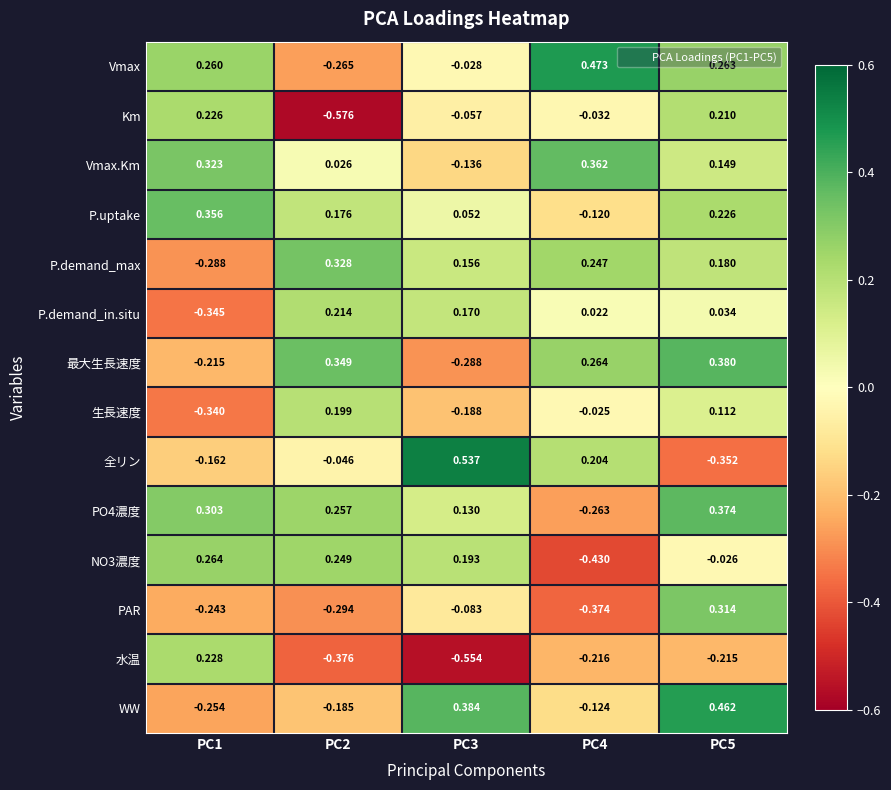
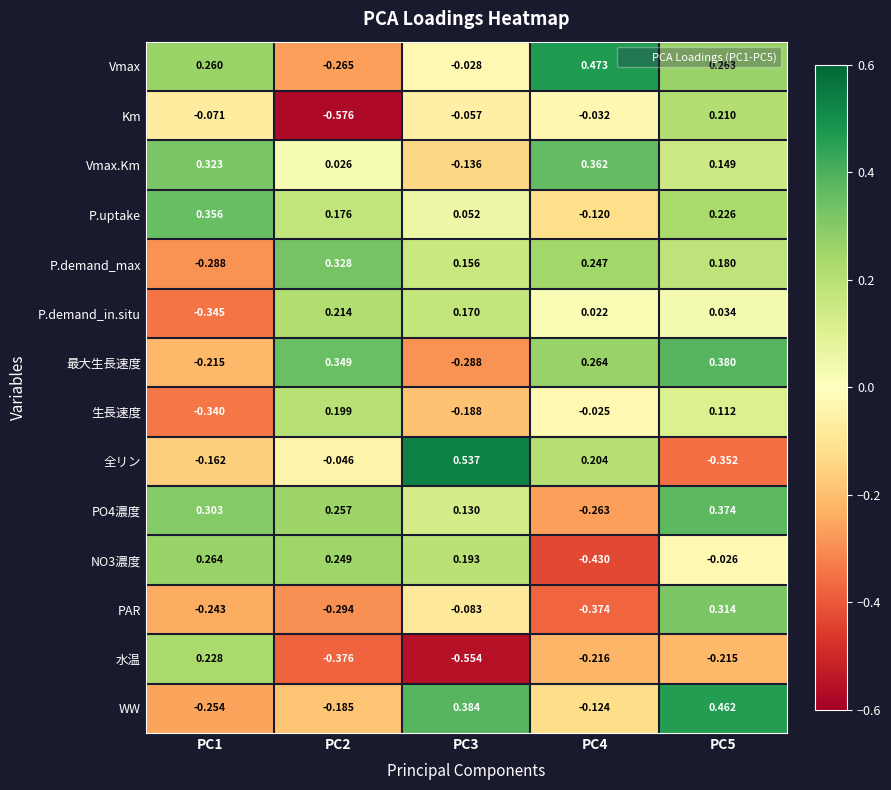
  {
    "Vmax": {
      "PC1": 0.260,
      "PC2": -0.265,
      "PC3": -0.028,
      "PC4": 0.473
    },
    "Km": {
-     "PC1": 0.226,
+     "PC1": -0.071,
      "PC2": -0.576,
      "PC3": -0.057,
      "PC4": -0.032,
      "PC5": 0.210
    },
    "Vmax.Km": {
      "PC1": 0.323,
      "PC2": 0.026,
      "PC3": -0.136,
      "PC4": 0.362,
      "PC5": 0.149
    },
    "P.uptake": {
      "PC1": 0.356,
      "PC2": 0.176,
      "PC3": 0.052,
      "PC4": -0.120,
      "PC5": 0.226
    },
    "P.demand_max": {
      "PC1": -0.288,
      "PC2": 0.328,
      "PC3": 0.156,
      "PC4": 0.247,
      "PC5": 0.180
    },
    "P.demand_in.situ": {
      "PC1": -0.345,
      "PC2": 0.214,
      "PC3": 0.170,
      "PC4": 0.022,
      "PC5": 0.034
    },
    "最大生長速度": {
      "PC1": -0.215,
      "PC2": 0.349,
      "PC3": -0.288,
      "PC4": 0.264,
      "PC5": 0.380
    },
    "生長速度": {
      "PC1": -0.340,
      "PC2": 0.199,
      "PC3": -0.188,
      "PC4": -0.025,
      "PC5": 0.112
    },
    "全リン": {
      "PC1": -0.162,
      "PC2": -0.046,
      "PC3": 0.537,
      "PC4": 0.204,
      "PC5": -0.352
    },
    "PO4濃度": {
      "PC1": 0.303,
      "PC2": 0.257,
      "PC3": 0.130,
      "PC4": -0.263,
      "PC5": 0.374
    },
    "NO3濃度": {
      "PC1": 0.264,
      "PC2": 0.249,
      "PC3": 0.193,
      "PC4": -0.430,
      "PC5": -0.026
    },
    "PAR": {
      "PC1": -0.243,
      "PC2": -0.294,
      "PC3": -0.083,
      "PC4": -0.374,
      "PC5": 0.314
    },
    "水温": {
      "PC1": 0.228,
      "PC2": -0.376,
      "PC3": -0.554,
      "PC4": -0.216,
      "PC5": -0.215
    },
    "WW": {
      "PC1": -0.254,
      "PC2": -0.185,
      "PC3": 0.384,
      "PC4": -0.124,
      "PC5": 0.462
    }
  }
